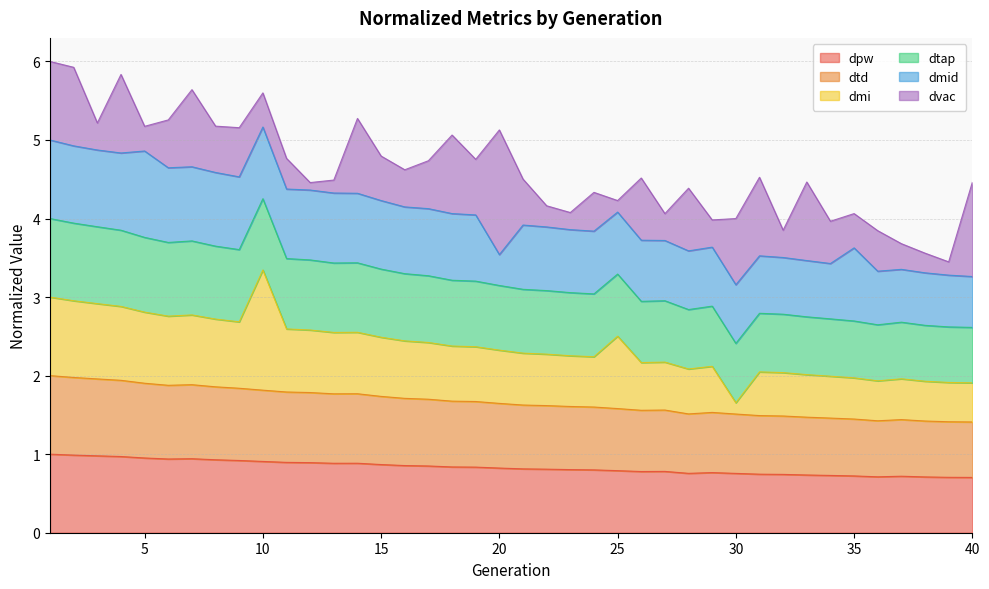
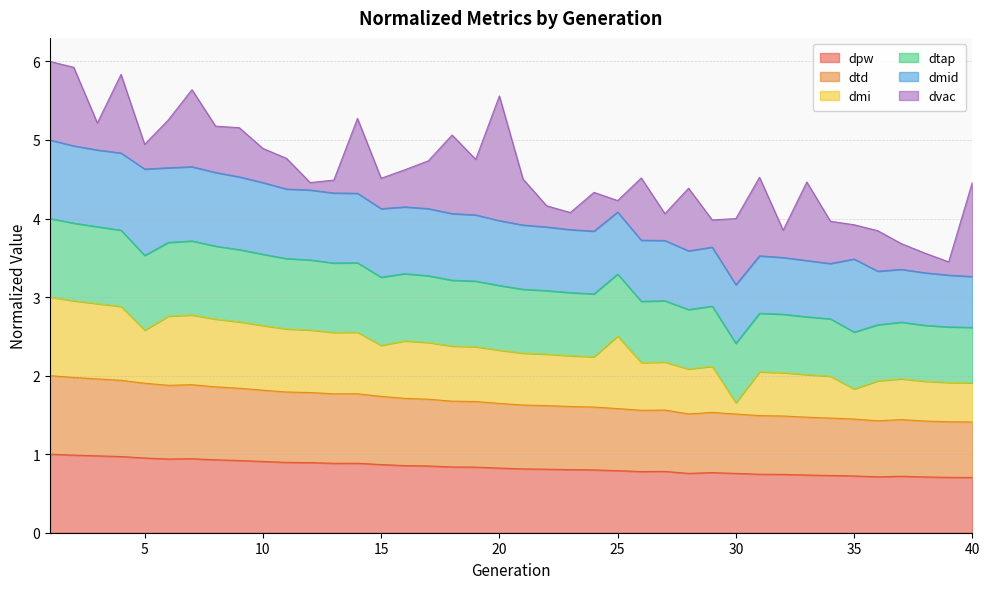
  {
    "dmi": {
-     "5": 0.9,
-     "10": 1.5,
-     "15": 0.8,
+     "5": 0.7,
+     "10": 0.8,
+     "15": 0.6,
      "20": 0.7,
      "25": 0.9,
      "30": 0.1,
-     "35": 0.5,
+     "35": 0.4,
      "40": 0.5
    },
    "dtap": {
      "5": 1.0,
      "10": 0.9,
      "15": 0.9,
      "20": 0.8,
      "25": 0.8,
      "30": 0.8,
      "35": 0.7,
      "40": 0.7
    },
    "dmid": {
      "5": 1.1,
      "10": 0.9,
      "15": 0.9,
-     "20": 0.4,
+     "20": 0.8,
      "25": 0.8,
      "30": 0.7,
      "35": 0.9,
      "40": 0.6
    },
    "dvac": {
      "5": 0.3,
      "10": 0.4,
-     "15": 0.6,
+     "15": 0.4,
      "20": 1.6,
      "25": 0.1,
      "30": 0.8,
      "35": 0.4,
      "40": 1.2
    }
  }
